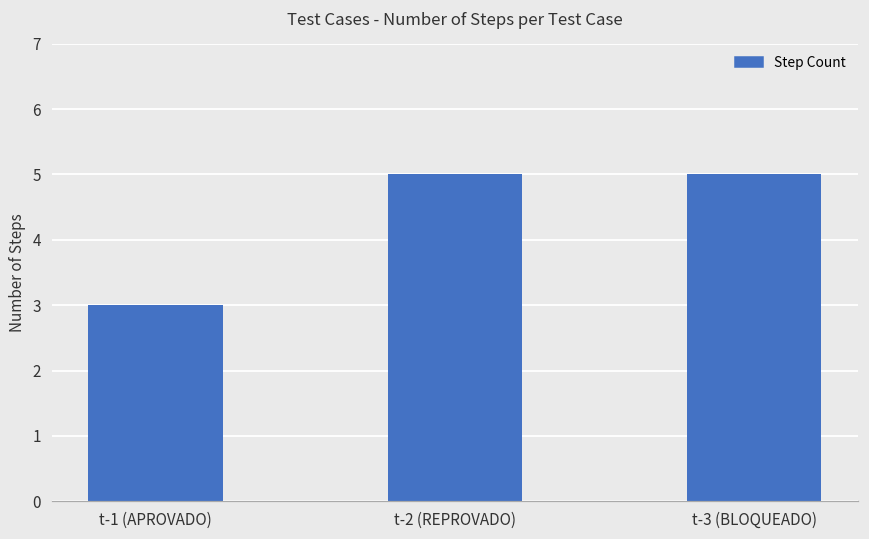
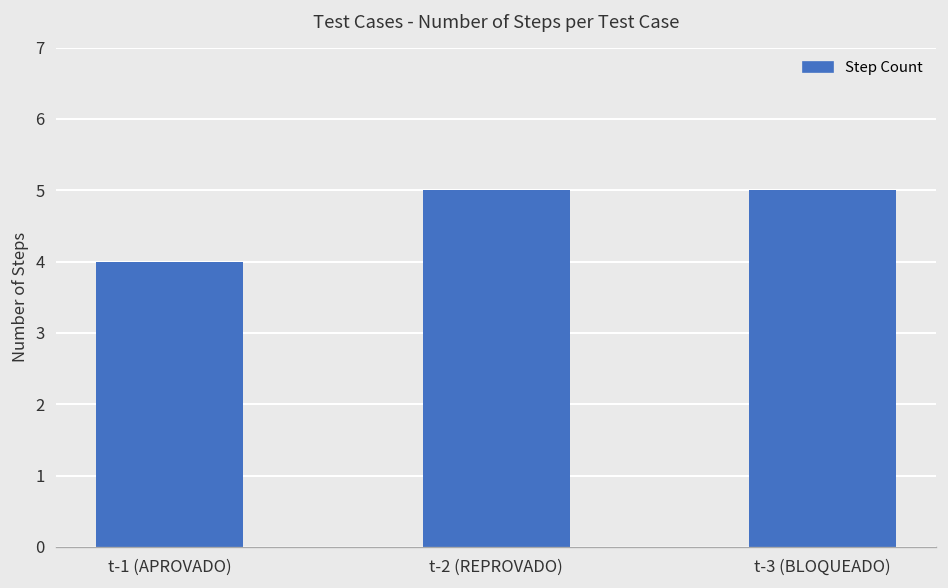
  {
-   "t-1 (APROVADO)": 3,
+   "t-1 (APROVADO)": 4,
    "t-2 (REPROVADO)": 5,
    "t-3 (BLOQUEADO)": 5
  }
